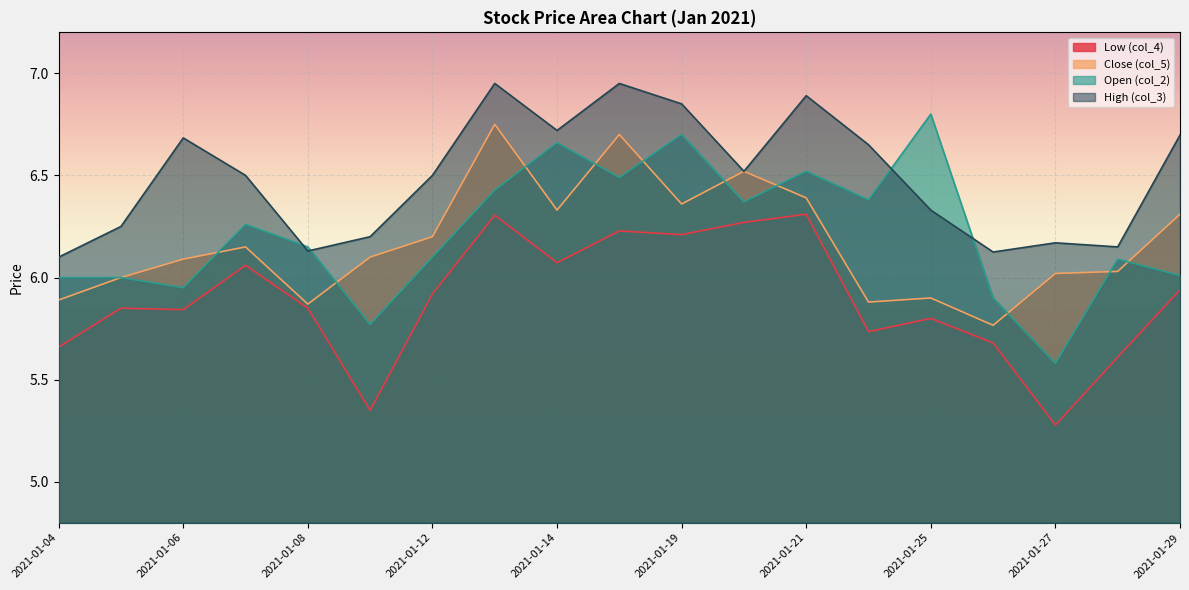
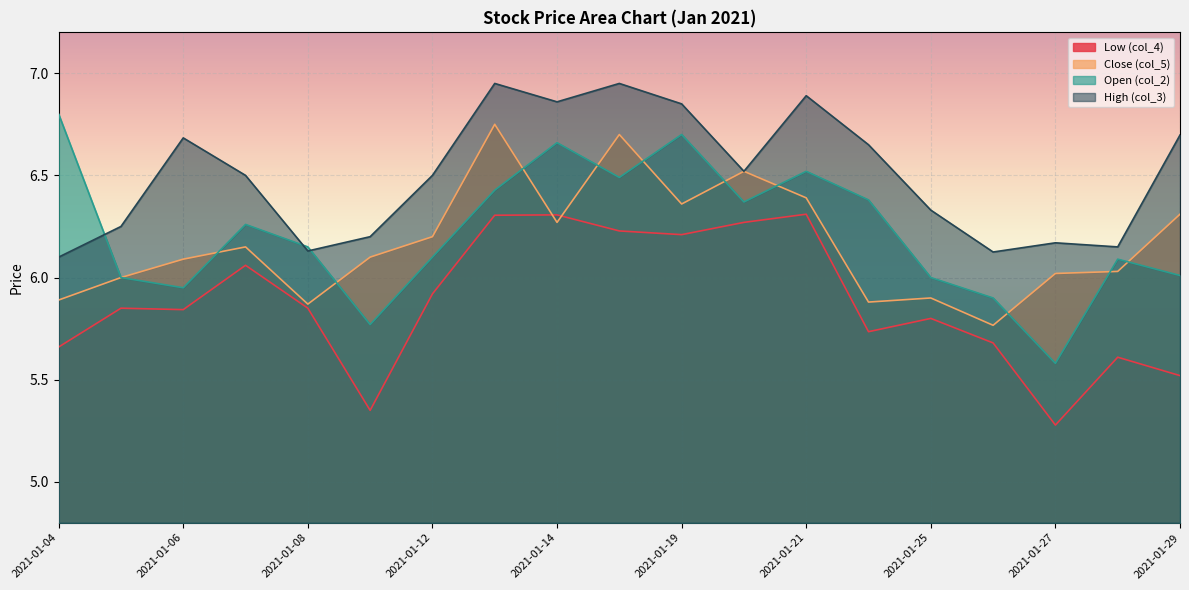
  {
    "Low (col_4)": {
      "2021-01-04": 5.66,
      "2021-01-06": 5.84,
      "2021-01-08": 5.85,
      "2021-01-12": 5.92,
-     "2021-01-14": 6.07,
+     "2021-01-14": 6.31,
      "2021-01-19": 6.21,
      "2021-01-21": 6.31,
      "2021-01-25": 5.80,
      "2021-01-27": 5.28,
-     "2021-01-29": 5.94
+     "2021-01-29": 5.52
    },
    "Close (col_5)": {
      "2021-01-04": 5.89,
      "2021-01-06": 6.09,
      "2021-01-08": 5.87,
      "2021-01-12": 6.20,
-     "2021-01-14": 6.33,
+     "2021-01-14": 6.27,
      "2021-01-19": 6.36,
      "2021-01-21": 6.39,
      "2021-01-25": 5.90,
      "2021-01-27": 6.02,
      "2021-01-29": 6.31
    },
    "Open (col_2)": {
-     "2021-01-04": 6.0,
+     "2021-01-04": 6.8,
      "2021-01-06": 5.95,
      "2021-01-08": 6.15,
      "2021-01-12": 6.1,
      "2021-01-14": 6.66,
      "2021-01-19": 6.7,
      "2021-01-21": 6.52,
-     "2021-01-25": 6.8,
+     "2021-01-25": 6.0,
      "2021-01-27": 5.58,
      "2021-01-29": 6.0
    },
    "High (col_3)": {
      "2021-01-04": 6.10,
      "2021-01-06": 6.68,
      "2021-01-08": 6.13,
      "2021-01-12": 6.50,
-     "2021-01-14": 6.72,
+     "2021-01-14": 6.86,
      "2021-01-19": 6.85,
      "2021-01-21": 6.89,
      "2021-01-25": 6.33,
      "2021-01-27": 6.17,
      "2021-01-29": 6.70
    }
  }
